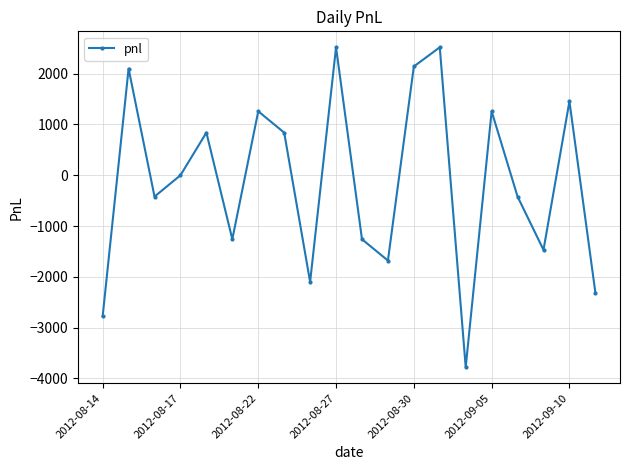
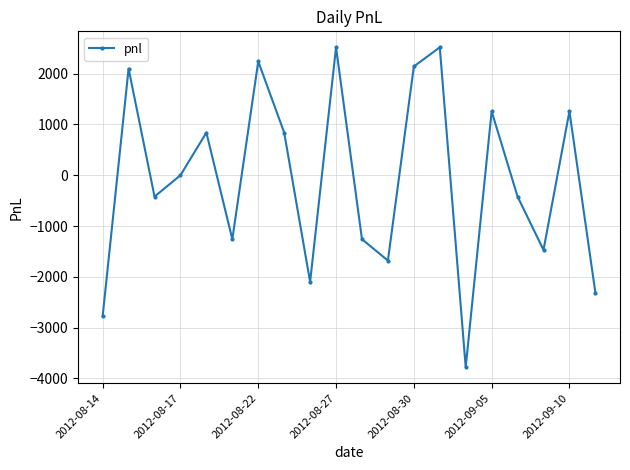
  {
    "2012-08-14": -2800,
    "2012-08-17": 0,
-   "2012-08-22": 1300,
+   "2012-08-22": 2200,
    "2012-08-27": 2500,
    "2012-08-30": 2100,
    "2012-09-05": 1300,
-   "2012-09-10": 1500
+   "2012-09-10": 1300
  }
